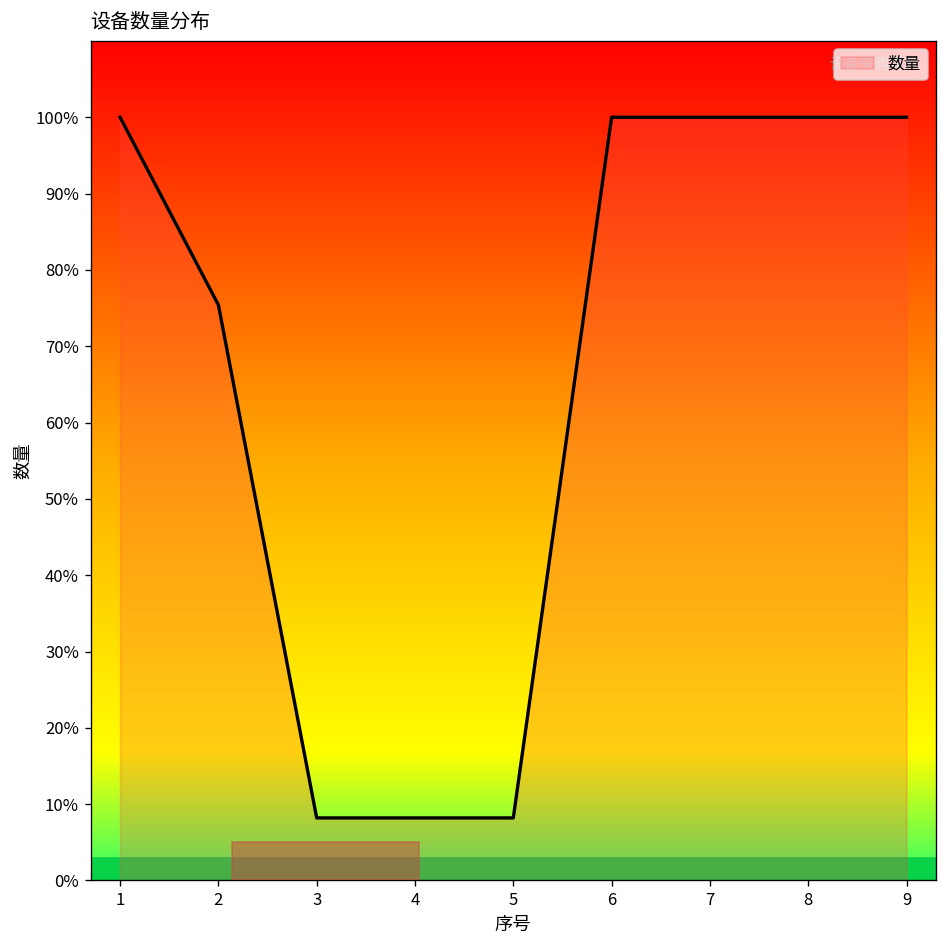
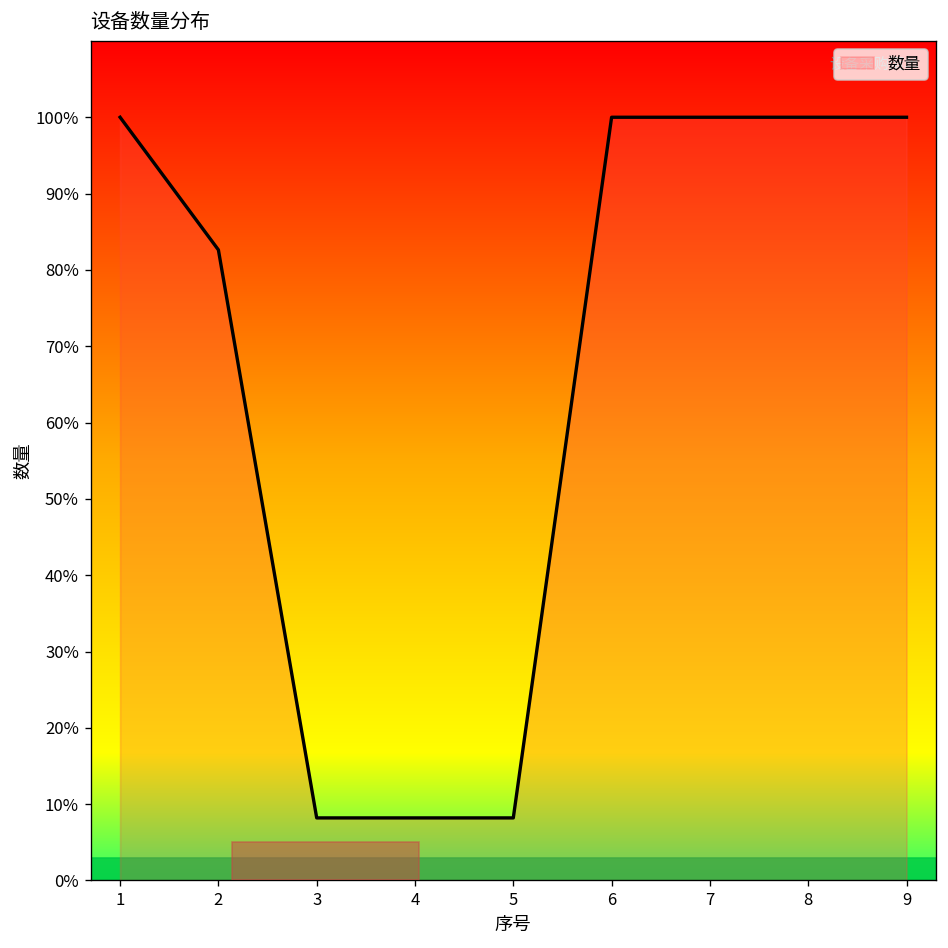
  {
    "1": "100%",
-   "2": "75%",
+   "2": "83%",
    "3": "8%",
    "4": "8%",
    "5": "8%",
    "6": "100%",
    "7": "100%",
    "8": "100%",
    "9": "100%"
  }
